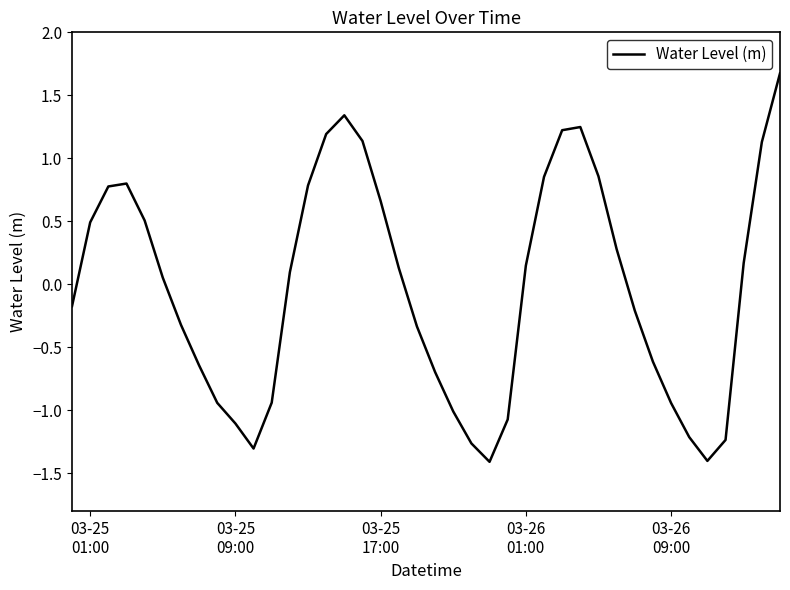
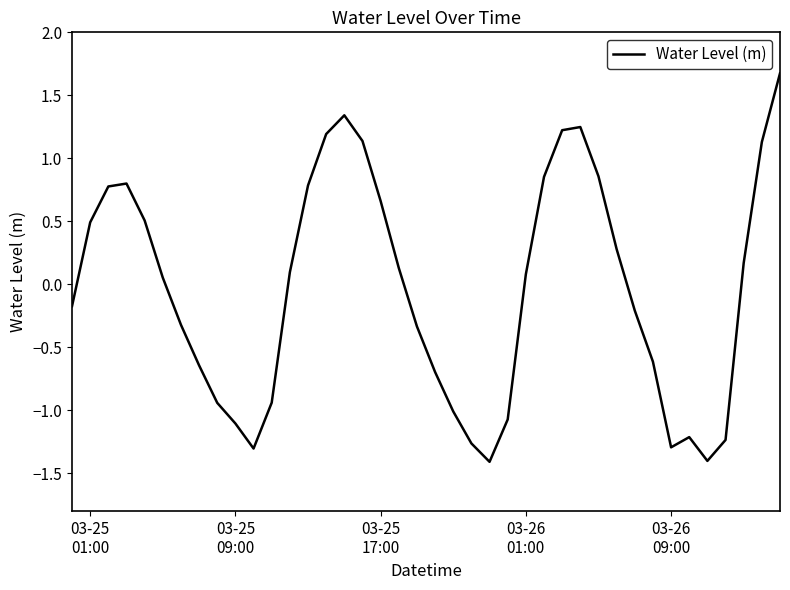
  {
    "03-25 01:00": 0.49,
    "03-25 09:00": -1.10,
    "03-25 17:00": 0.66,
-   "03-26 01:00": 0.15,
-   "03-26 09:00": -0.94
+   "03-26 01:00": 0.08,
+   "03-26 09:00": -1.29
  }
